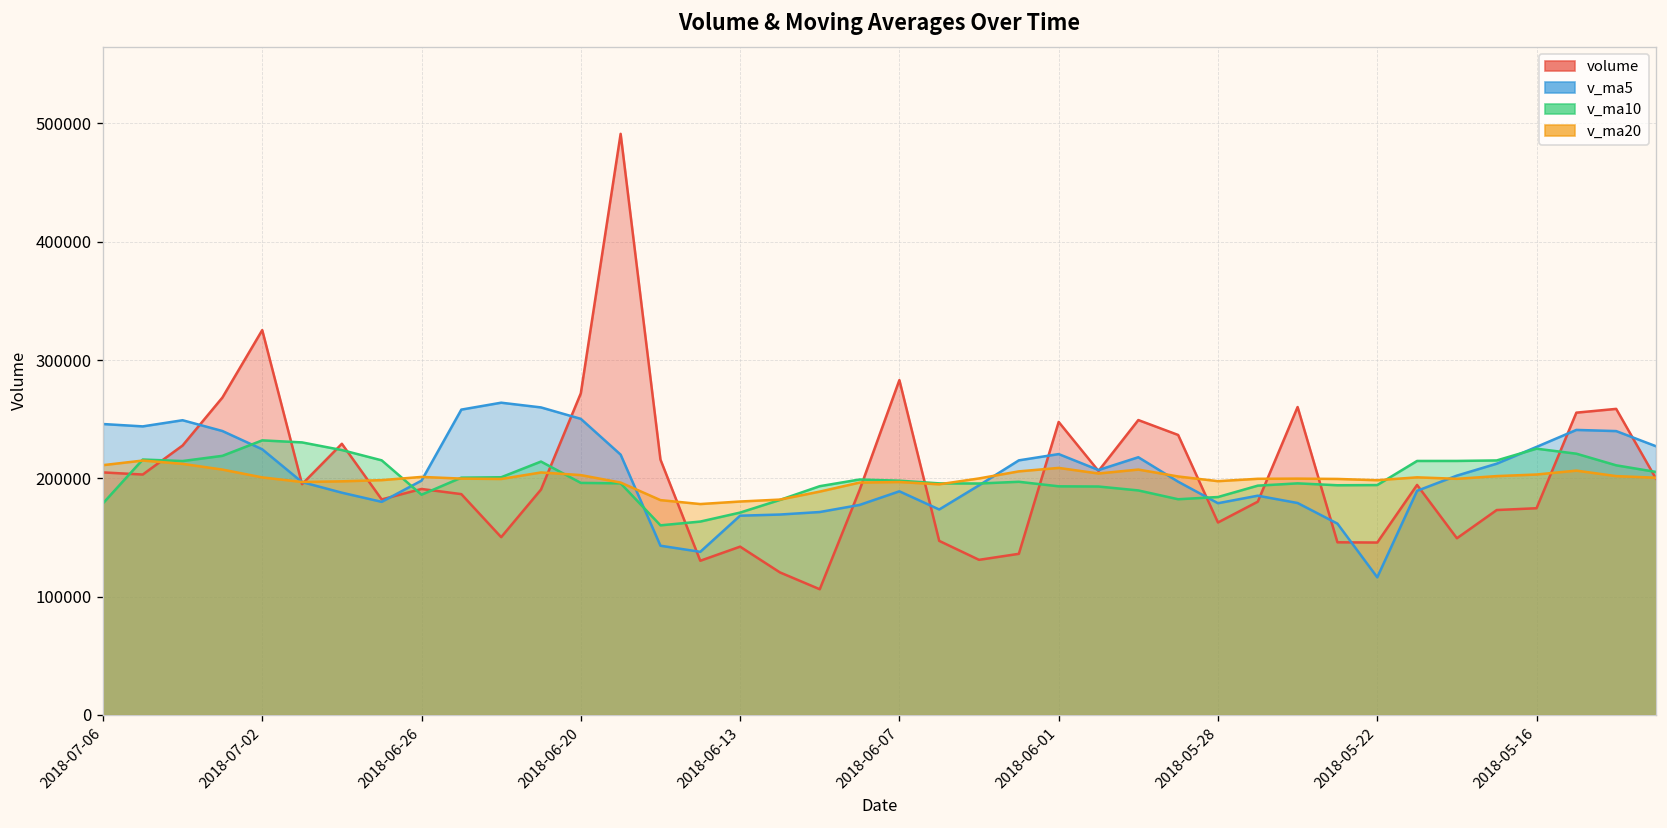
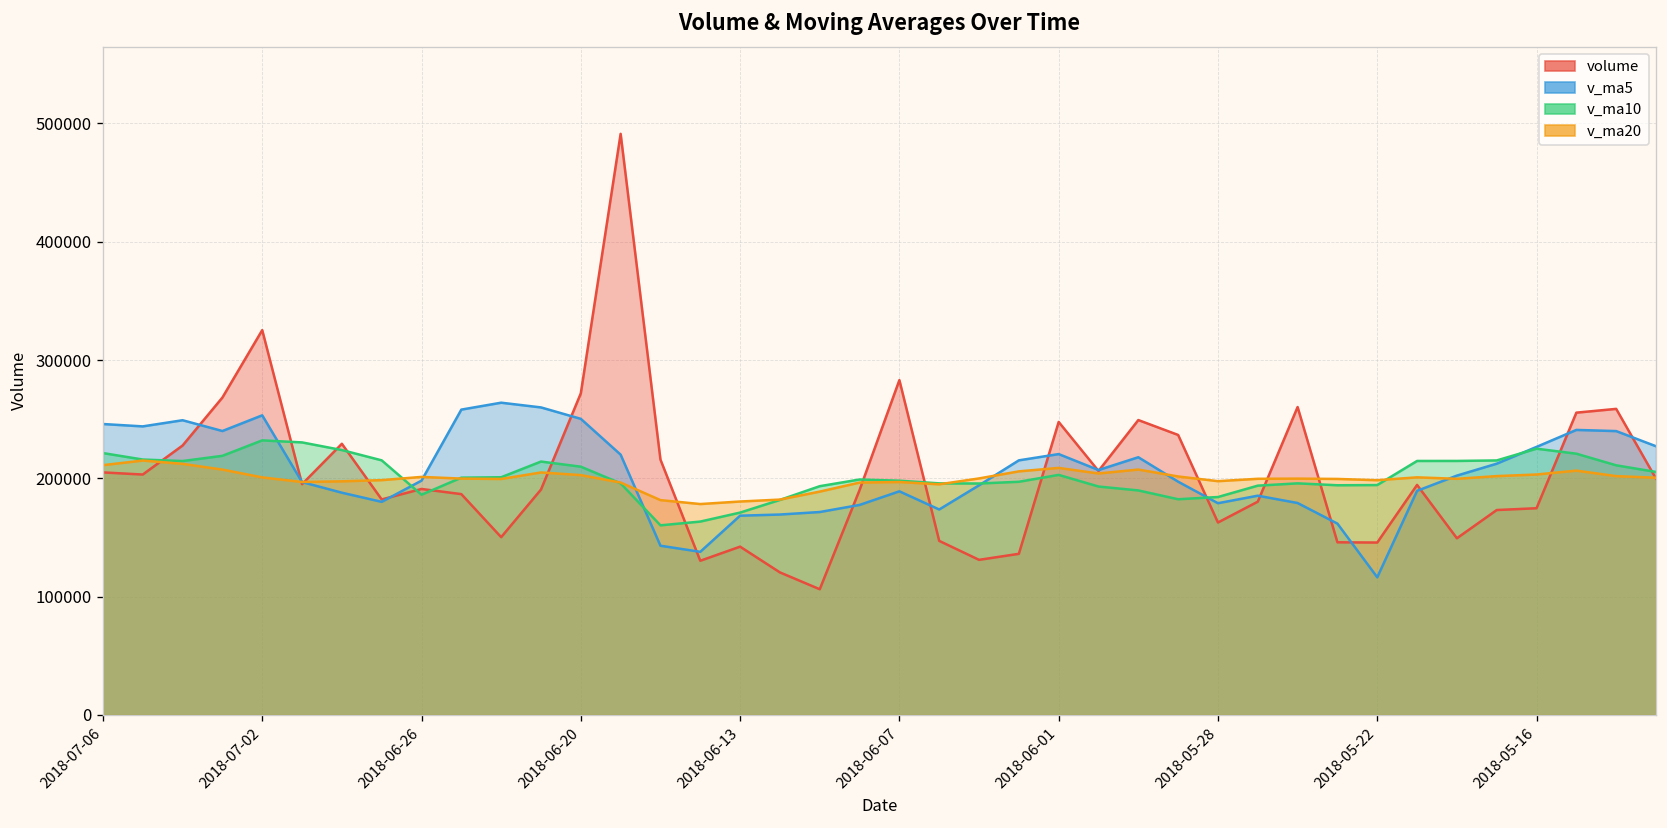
  {
    "v_ma5": {
      "2018-07-06": 250000,
-     "2018-07-02": 220000,
+     "2018-07-02": 250000,
      "2018-06-26": 200000,
      "2018-06-20": 250000,
      "2018-06-07": 190000,
      "2018-06-01": 220000,
      "2018-05-28": 180000,
      "2018-05-22": 120000
    },
    "v_ma10": {
-     "2018-07-06": 180000,
+     "2018-07-06": 220000,
      "2018-07-02": 230000,
      "2018-06-26": 190000,
-     "2018-06-20": 200000,
-     "2018-06-01": 190000,
+     "2018-06-20": 210000,
+     "2018-06-01": 200000,
      "2018-05-28": 180000,
      "2018-05-22": 190000
    }
  }
